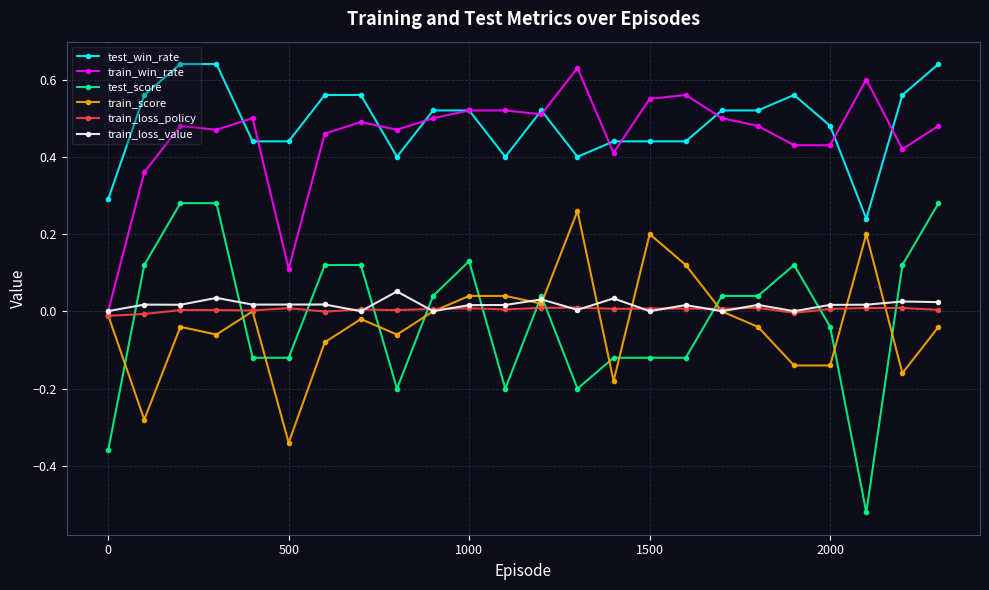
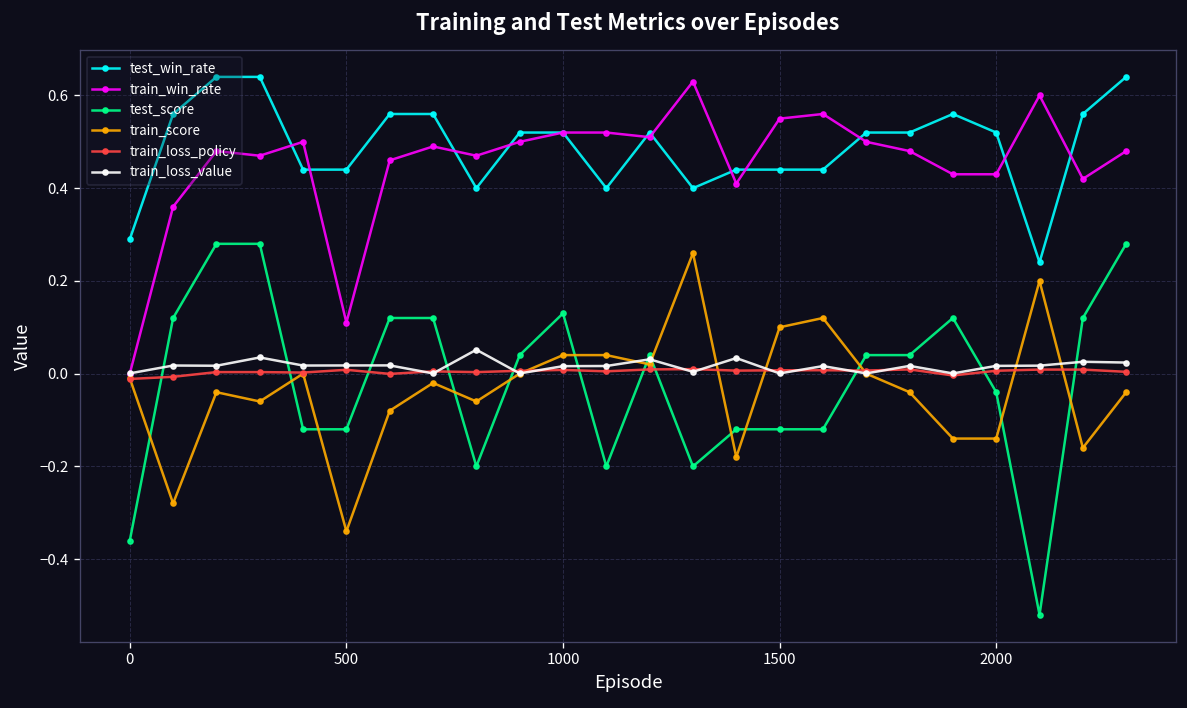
  {
    "test_win_rate": {
      "0": 0.29,
      "500": 0.44,
      "1500": 0.44,
-     "2000": 0.48
+     "2000": 0.52
    },
    "train_win_rate": {
      "500": 0.11,
      "1500": 0.55,
      "2000": 0.43
    },
    "test_score": {
      "0": -0.36,
      "500": -0.12,
      "1000": 0.13,
      "1500": -0.12,
      "2000": -0.04
    },
    "train_score": {
      "500": -0.34,
      "1000": 0.04,
-     "1500": 0.2,
+     "1500": 0.1,
      "2000": -0.14
    },
    "train_loss_policy": {
      "500": 0.01,
      "1000": 0.01,
      "1500": 0.01,
      "2000": 0.01
    },
    "train_loss_value": {
      "500": 0.02,
      "1000": 0.02,
      "1500": 0.00,
      "2000": 0.02
    }
  }
